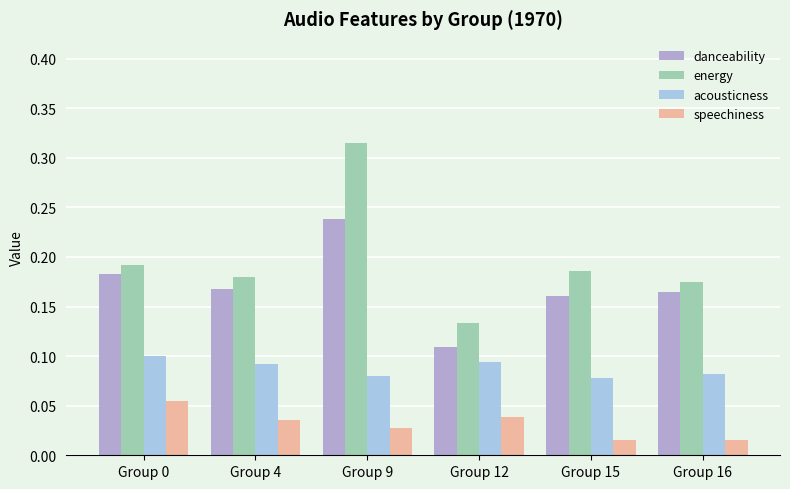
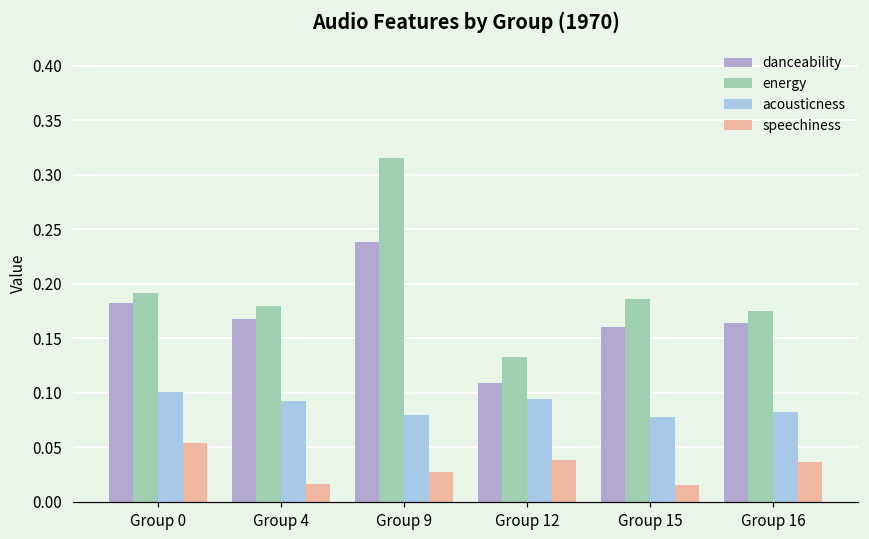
  {
    "speechiness": {
      "Group 0": 0.05,
-     "Group 4": 0.04,
+     "Group 4": 0.02,
      "Group 9": 0.03,
      "Group 12": 0.04,
      "Group 15": 0.02,
-     "Group 16": 0.02
+     "Group 16": 0.04
    }
  }
